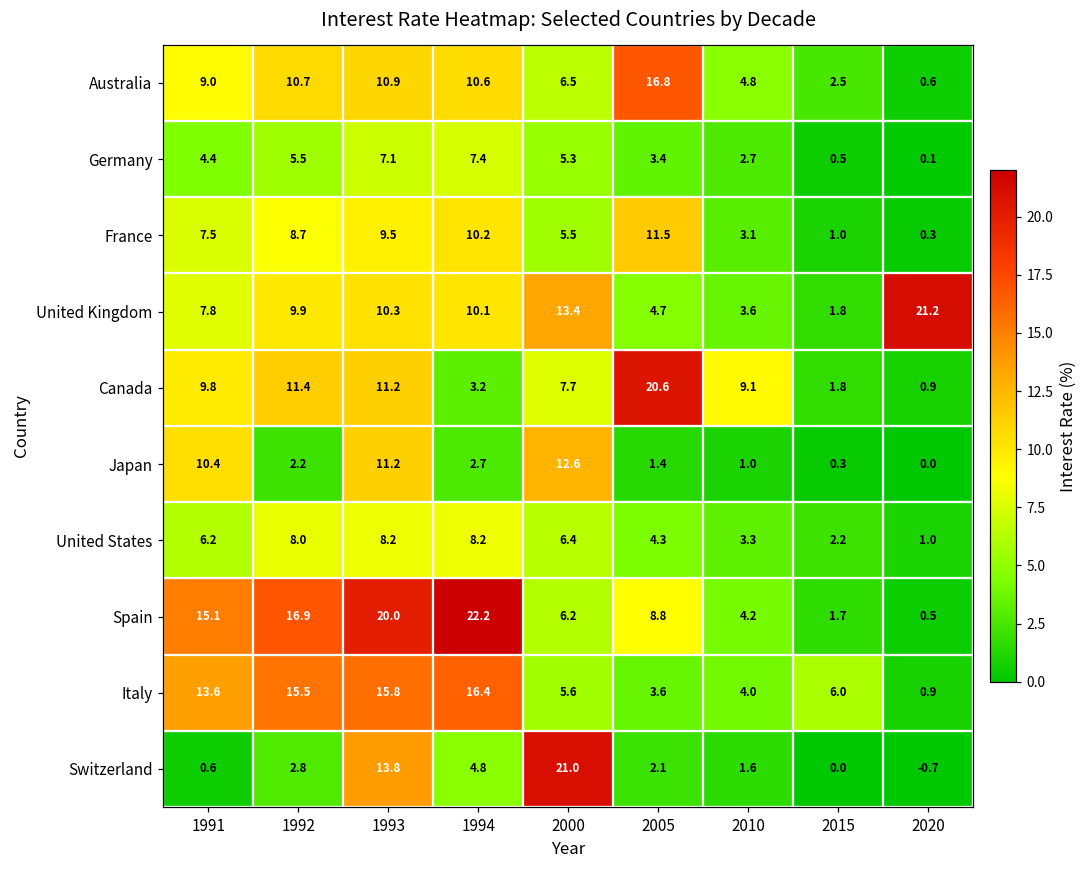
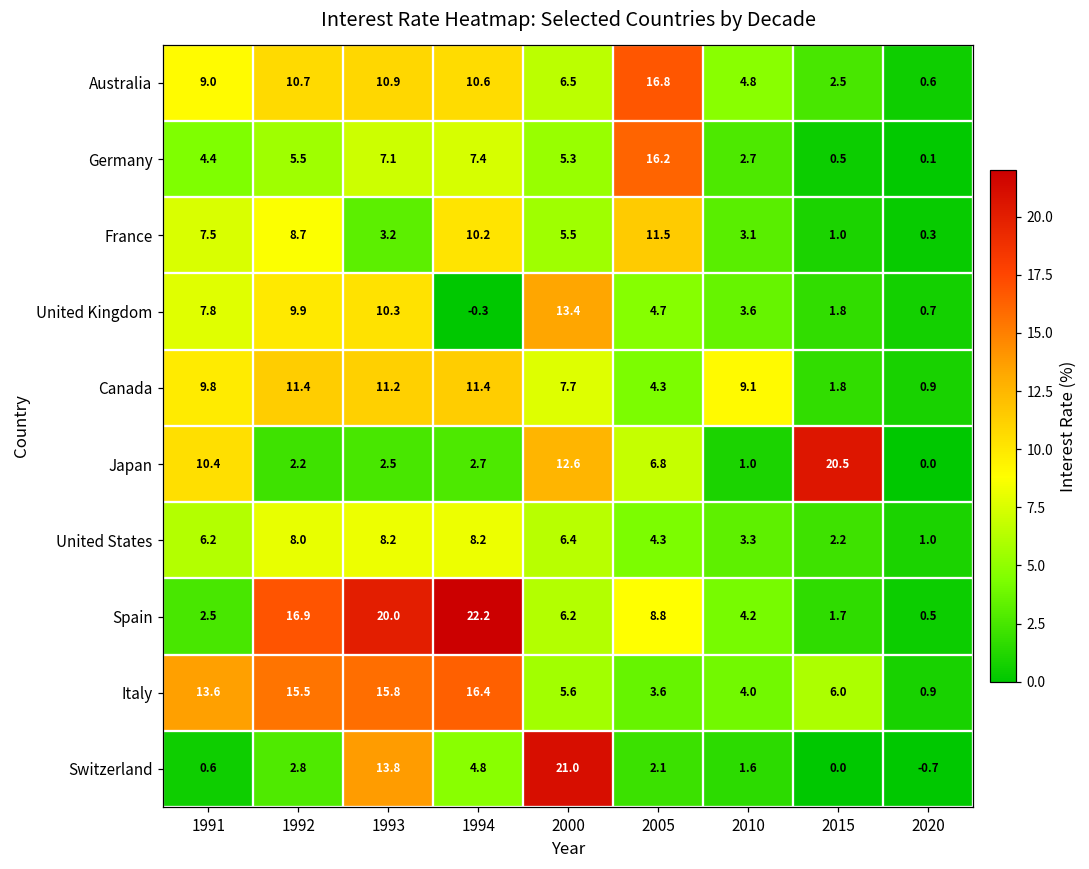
  {
    "Australia": {
      "1991": 9.0,
      "1992": 10.7,
      "1993": 10.9,
      "1994": 10.6,
      "2000": 6.5,
      "2005": 16.8,
      "2010": 4.8,
      "2015": 2.5,
      "2020": 0.6
    },
    "Germany": {
      "1991": 4.4,
      "1992": 5.5,
      "1993": 7.1,
      "1994": 7.4,
      "2000": 5.3,
-     "2005": 3.4,
+     "2005": 16.2,
      "2010": 2.7,
      "2015": 0.5,
      "2020": 0.1
    },
    "France": {
      "1991": 7.5,
      "1992": 8.7,
-     "1993": 9.5,
+     "1993": 3.2,
      "1994": 10.2,
      "2000": 5.5,
      "2005": 11.5,
      "2010": 3.1,
      "2015": 1.0,
      "2020": 0.3
    },
    "United Kingdom": {
      "1991": 7.8,
      "1992": 9.9,
      "1993": 10.3,
-     "1994": 10.1,
+     "1994": -0.3,
      "2000": 13.4,
      "2005": 4.7,
      "2010": 3.6,
      "2015": 1.8,
-     "2020": 21.2
+     "2020": 0.7
    },
    "Canada": {
      "1991": 9.8,
      "1992": 11.4,
      "1993": 11.2,
-     "1994": 3.2,
+     "1994": 11.4,
      "2000": 7.7,
-     "2005": 20.6,
+     "2005": 4.3,
      "2010": 9.1,
      "2015": 1.8,
      "2020": 0.9
    },
    "Japan": {
      "1991": 10.4,
      "1992": 2.2,
-     "1993": 11.2,
+     "1993": 2.5,
      "1994": 2.7,
      "2000": 12.6,
-     "2005": 1.4,
+     "2005": 6.8,
      "2010": 1.0,
-     "2015": 0.3,
+     "2015": 20.5,
      "2020": 0.0
    },
    "United States": {
      "1991": 6.2,
      "1992": 8.0,
      "1993": 8.2,
      "1994": 8.2,
      "2000": 6.4,
      "2005": 4.3,
      "2010": 3.3,
      "2015": 2.2,
      "2020": 1.0
    },
    "Spain": {
-     "1991": 15.1,
+     "1991": 2.5,
      "1992": 16.9,
      "1993": 20.0,
      "1994": 22.2,
      "2000": 6.2,
      "2005": 8.8,
      "2010": 4.2,
      "2015": 1.7,
      "2020": 0.5
    },
    "Italy": {
      "1991": 13.6,
      "1992": 15.5,
      "1993": 15.8,
      "1994": 16.4,
      "2000": 5.6,
      "2005": 3.6,
      "2010": 4.0,
      "2015": 6.0,
      "2020": 0.9
    },
    "Switzerland": {
      "1991": 0.6,
      "1992": 2.8,
      "1993": 13.8,
      "1994": 4.8,
      "2000": 21.0,
      "2005": 2.1,
      "2010": 1.6,
      "2015": 0.0,
      "2020": -0.7
    }
  }
